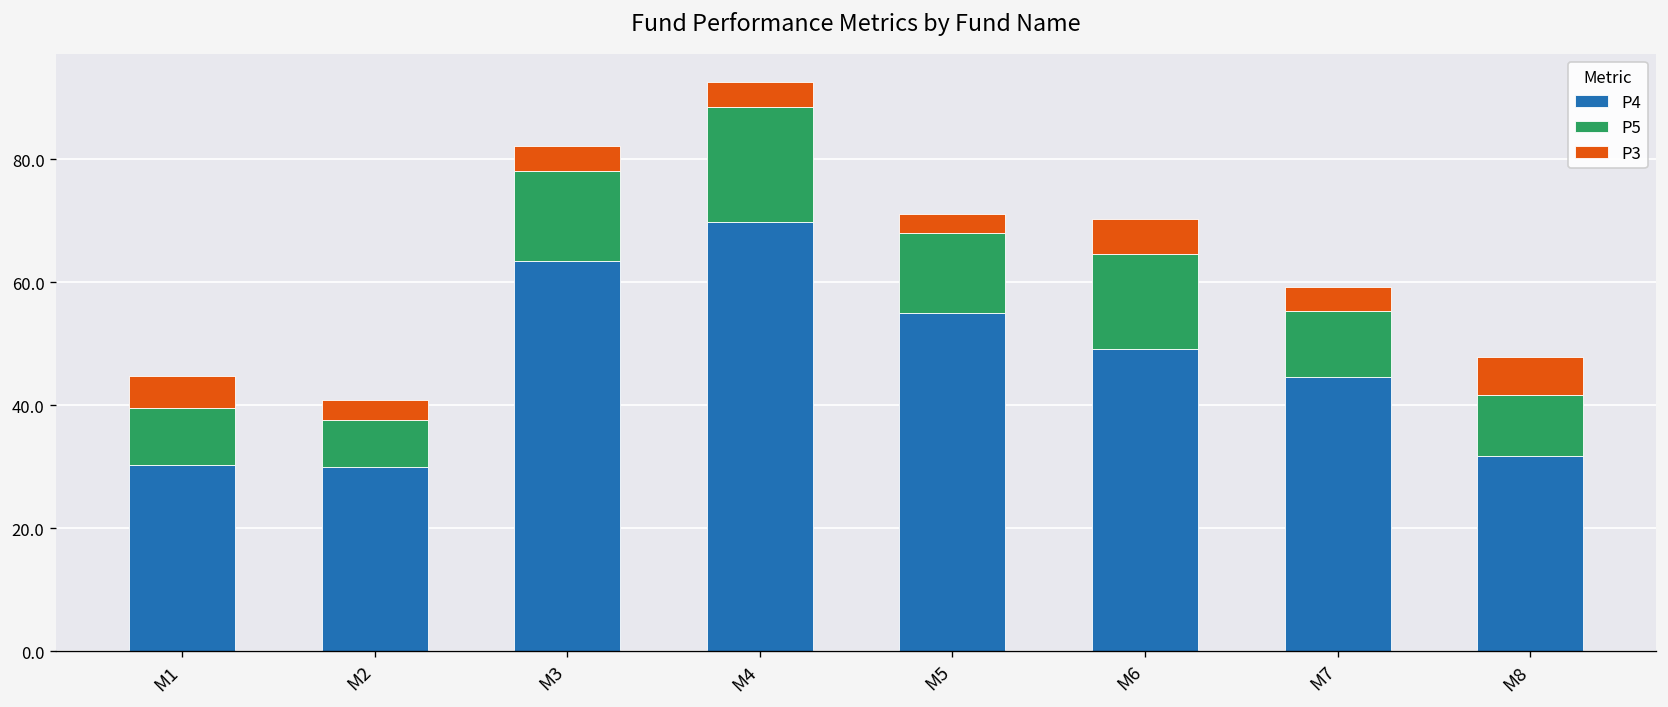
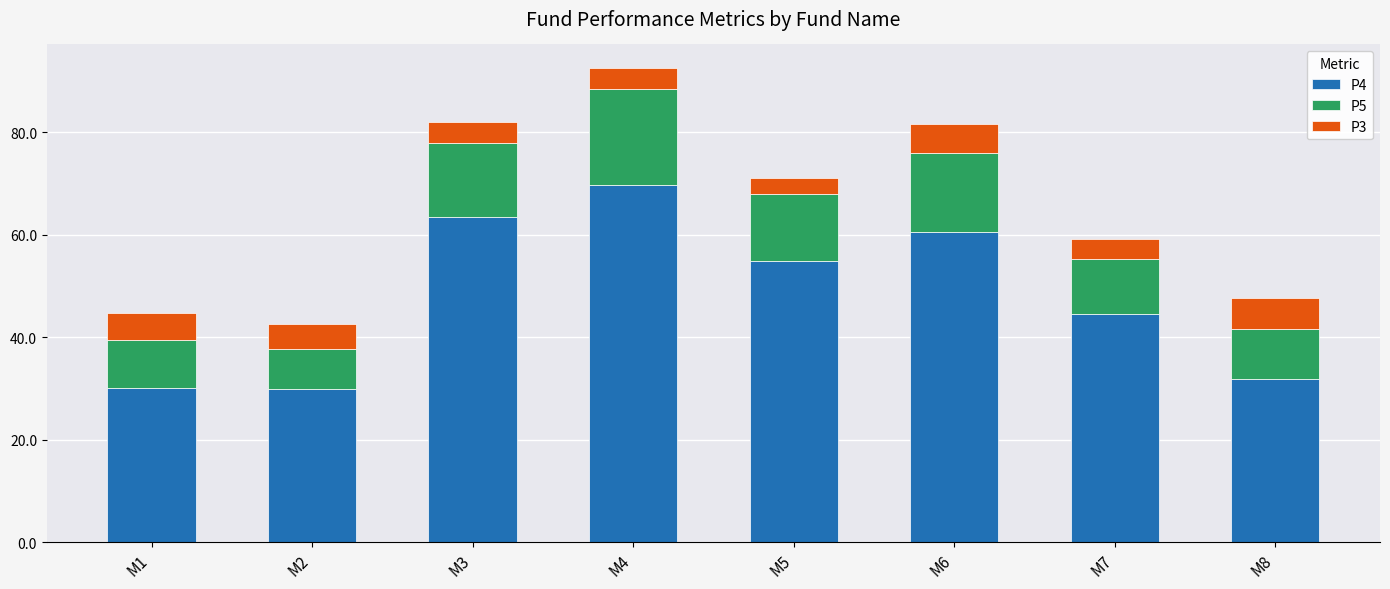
  {
    "P4": {
      "M1": 30,
      "M2": 30,
      "M3": 64,
      "M4": 70,
      "M5": 55,
-     "M6": 49,
+     "M6": 61,
      "M7": 45,
      "M8": 32
    },
    "P5": {
      "M1": 9,
      "M2": 8,
      "M3": 15,
      "M4": 19,
      "M5": 13,
      "M6": 15,
      "M7": 11,
      "M8": 10
    },
    "P3": {
      "M1": 5,
-     "M2": 3,
+     "M2": 5,
      "M3": 4,
      "M4": 4,
      "M5": 3,
      "M6": 6,
      "M7": 4,
      "M8": 6
    }
  }
